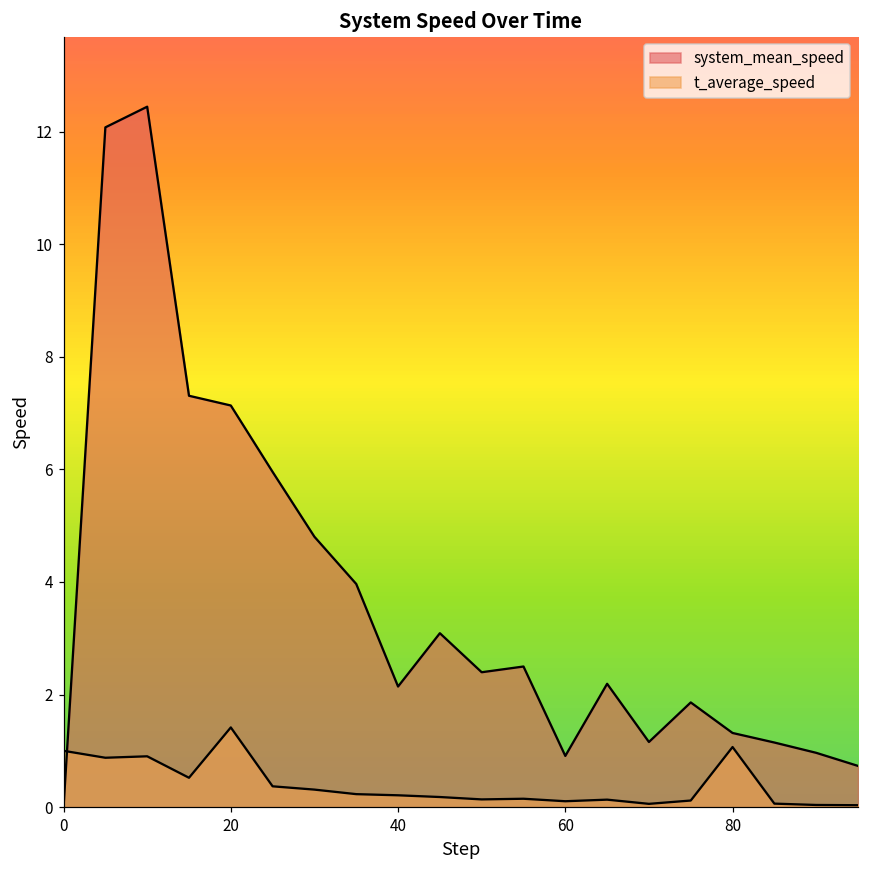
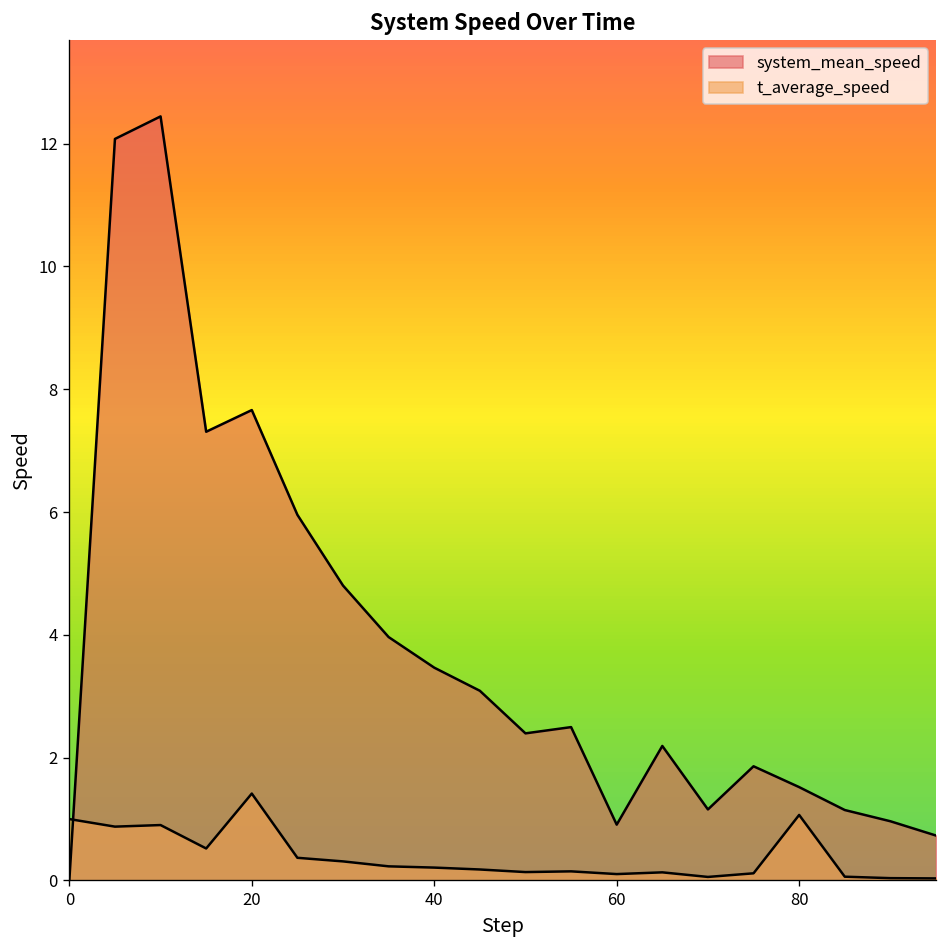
  {
    "system_mean_speed": {
      "0": 0.0,
-     "20": 7.1,
-     "40": 2.1,
+     "20": 7.7,
+     "40": 3.5,
      "60": 0.9,
-     "80": 1.3
+     "80": 1.5
    },
    "t_average_speed": {
      "0": 1.0,
      "20": 1.4,
      "40": 0.2,
      "60": 0.1,
      "80": 1.1
    }
  }
